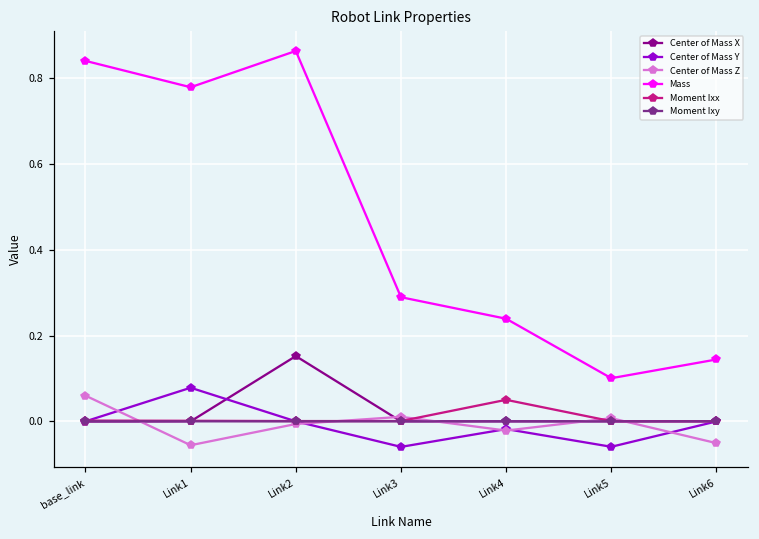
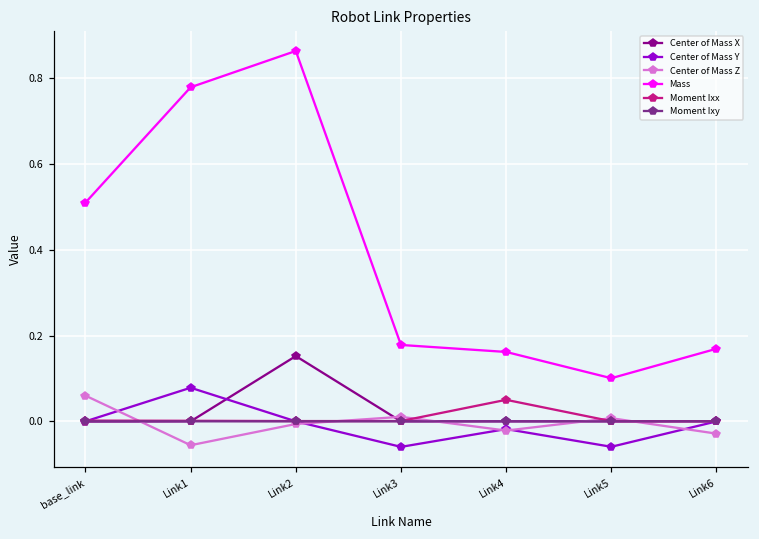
  {
    "Center of Mass Y": {
      "Link1": 0.08,
      "Link3": -0.06,
      "Link5": -0.06
    },
    "Center of Mass Z": {
      "base_link": 0.06,
      "Link1": -0.06,
      "Link3": 0.01,
      "Link5": 0.01,
-     "Link6": -0.05
+     "Link6": -0.03
    },
    "Mass": {
-     "base_link": 0.84,
+     "base_link": 0.51,
      "Link1": 0.78,
      "Link2": 0.86,
-     "Link3": 0.29,
-     "Link4": 0.24,
+     "Link3": 0.18,
+     "Link4": 0.16,
      "Link5": 0.10,
-     "Link6": 0.14
+     "Link6": 0.17
    },
    "Moment Ixx": {
      "Link4": 0.05
    }
  }
